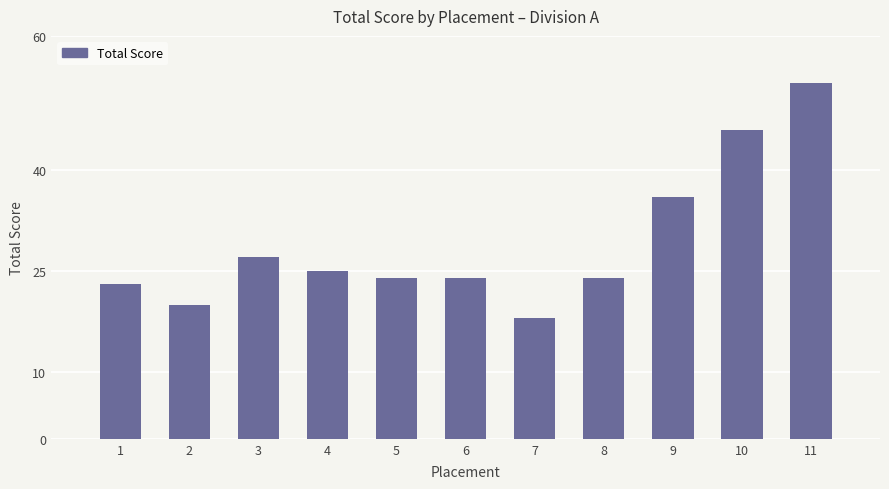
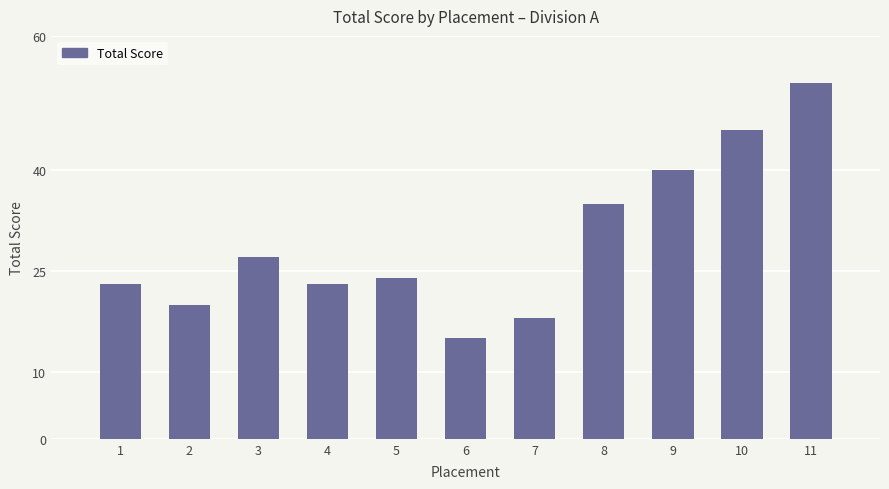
  {
    "1": 23,
    "2": 20,
    "3": 27,
-   "4": 25,
+   "4": 23,
    "5": 24,
-   "6": 24,
+   "6": 15,
    "7": 18,
-   "8": 24,
-   "9": 36,
+   "8": 35,
+   "9": 40,
    "10": 46,
    "11": 53
  }
